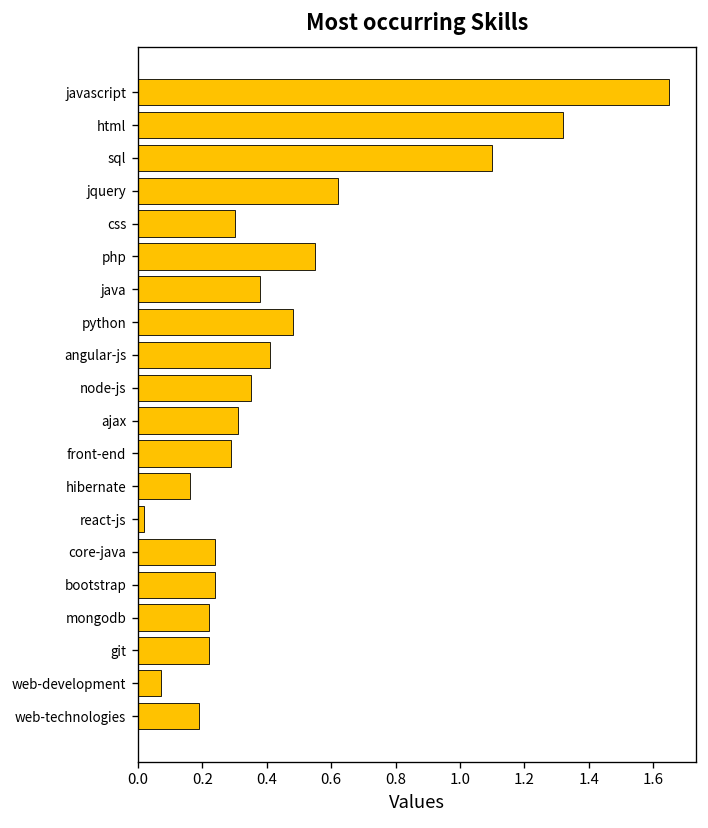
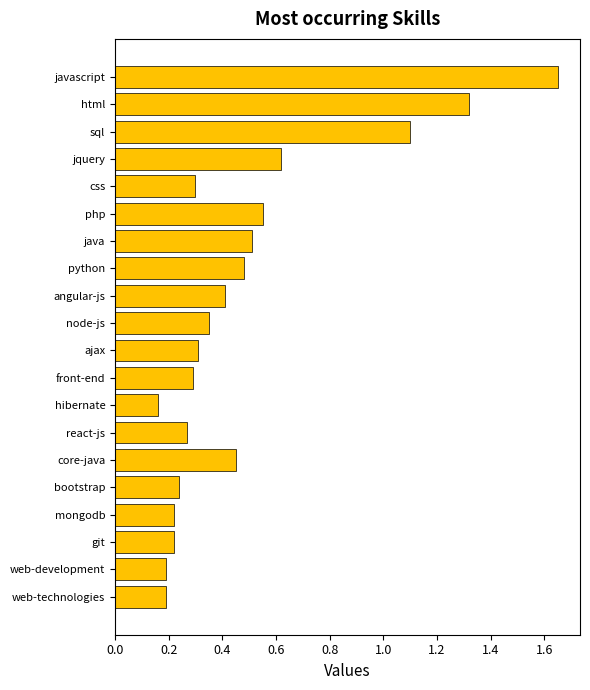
  {
    "javascript": 1.65,
    "html": 1.32,
    "sql": 1.10,
    "jquery": 0.62,
    "css": 0.30,
    "php": 0.55,
-   "java": 0.38,
+   "java": 0.51,
    "python": 0.48,
    "angular-js": 0.41,
    "node-js": 0.35,
    "ajax": 0.31,
    "front-end": 0.29,
    "hibernate": 0.16,
-   "react-js": 0.02,
-   "core-java": 0.24,
+   "react-js": 0.27,
+   "core-java": 0.45,
    "bootstrap": 0.24,
    "mongodb": 0.22,
    "git": 0.22,
-   "web-development": 0.07,
+   "web-development": 0.19,
    "web-technologies": 0.19
  }
